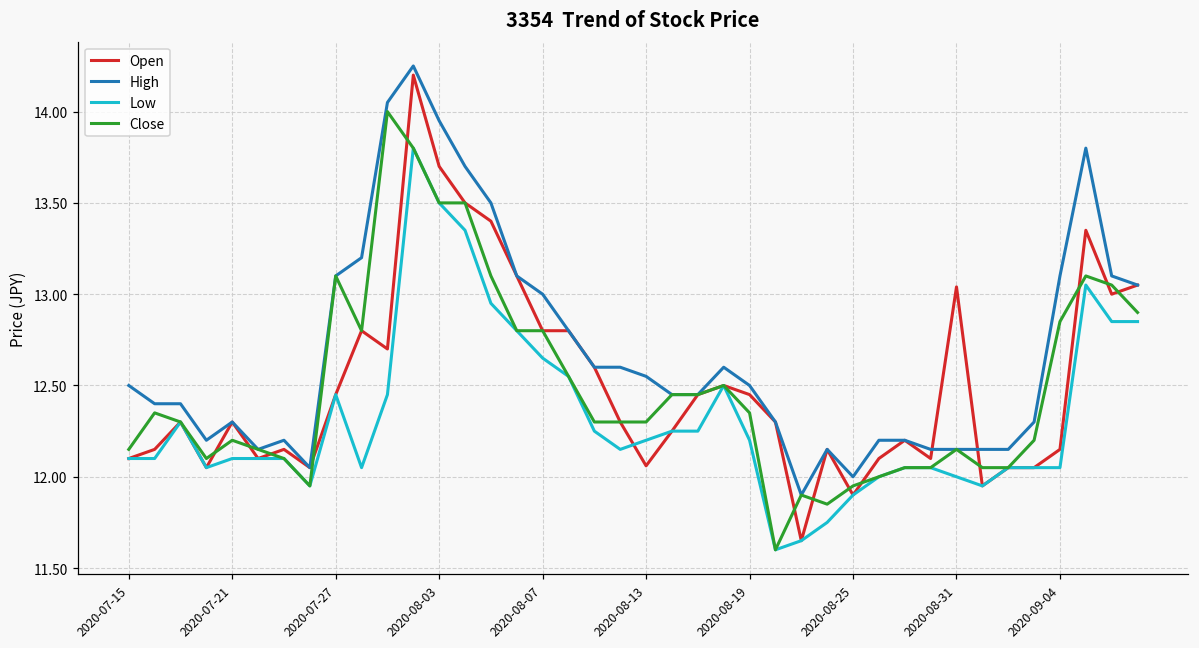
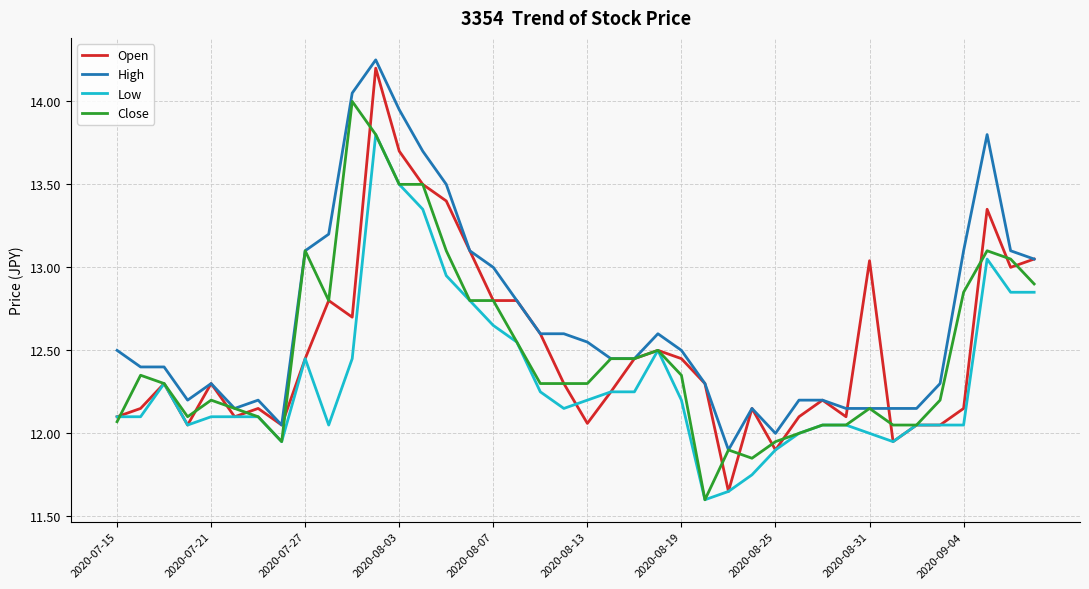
  {
    "Open": {
      "2020-08-03": 13.70,
      "2020-08-13": 12.06,
      "2020-08-19": 12.45,
      "2020-08-31": 13.04,
      "2020-09-04": 12.15
    },
    "High": {
      "2020-07-15": 12.50,
      "2020-08-03": 13.95,
      "2020-08-07": 13.00,
      "2020-08-13": 12.55,
      "2020-08-19": 12.50,
      "2020-08-25": 12.00,
      "2020-09-04": 13.10
    },
    "Low": {
      "2020-07-21": 12.10,
      "2020-08-07": 12.65,
      "2020-08-13": 12.20,
      "2020-08-19": 12.20,
      "2020-08-31": 12.00,
      "2020-09-04": 12.05
    },
    "Close": {
-     "2020-07-15": 12.15,
+     "2020-07-15": 12.07,
      "2020-07-21": 12.20,
      "2020-08-13": 12.30,
      "2020-08-19": 12.35,
      "2020-08-25": 11.95,
      "2020-09-04": 12.85
    }
  }
